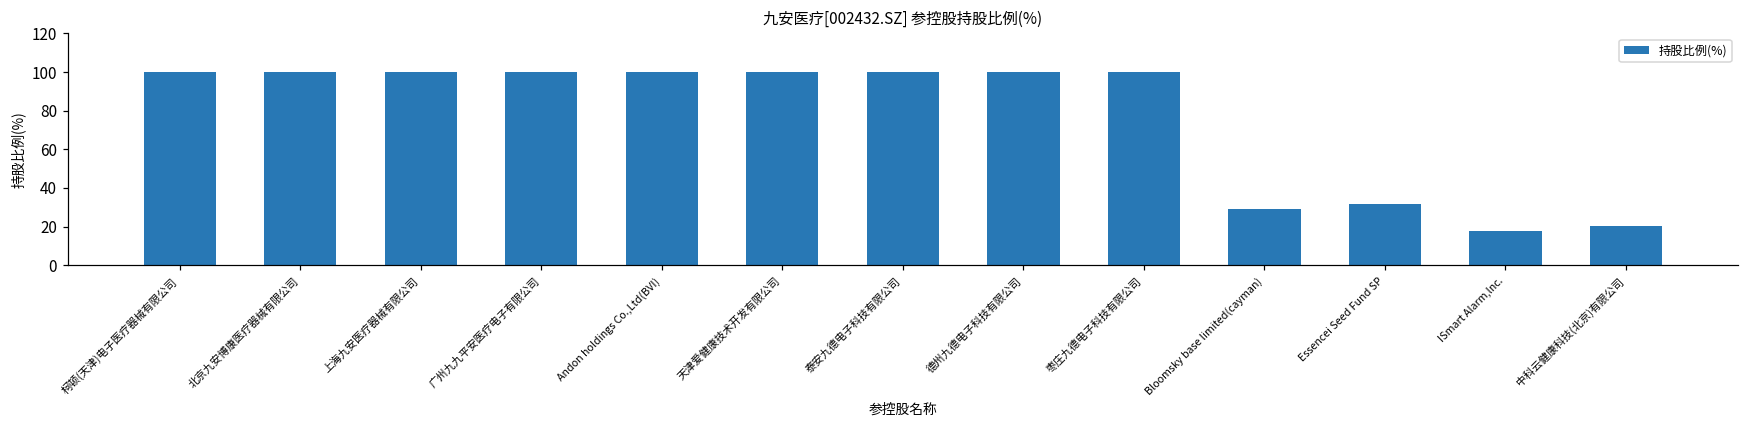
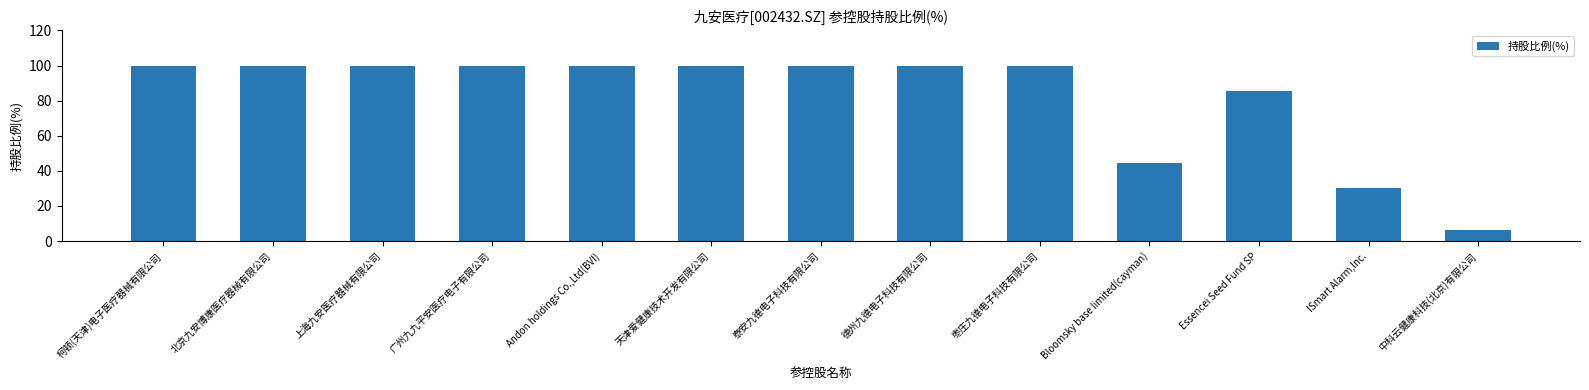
  {
    "柯顿(天津)电子医疗器械有限公司": 100,
    "北京九安博康医疗器械有限公司": 100,
    "上海九安医疗器械有限公司": 100,
    "广州九九平安医疗电子有限公司": 100,
    "Andon holdings Co.,Ltd(BVI)": 100,
    "天津爱健康技术开发有限公司": 100,
    "泰安九德电子科技有限公司": 100,
    "德州九德电子科技有限公司": 100,
    "枣庄九德电子科技有限公司": 100,
-   "Bloomsky base limited(cayman)": 29,
-   "Essencei Seed Fund SP": 32,
-   "ISmart Alarm,lnc.": 18,
-   "中科云健康科技(北京)有限公司": 20
+   "Bloomsky base limited(cayman)": 44,
+   "Essencei Seed Fund SP": 85,
+   "ISmart Alarm,lnc.": 30,
+   "中科云健康科技(北京)有限公司": 6
  }
